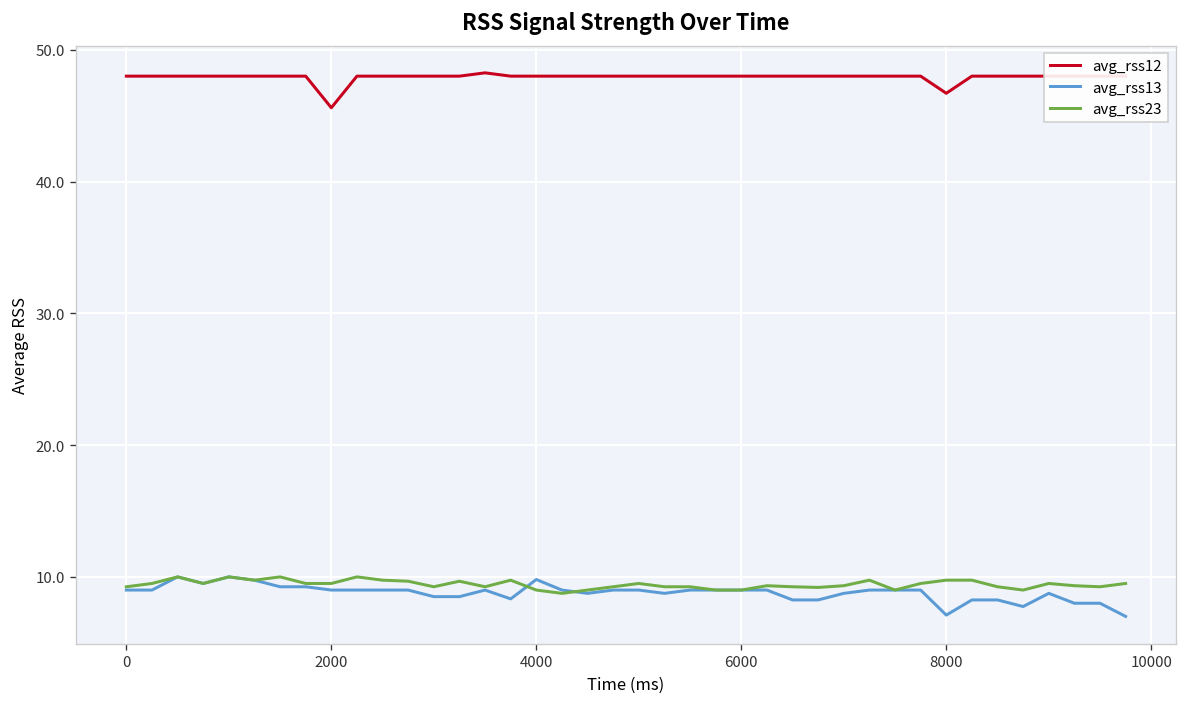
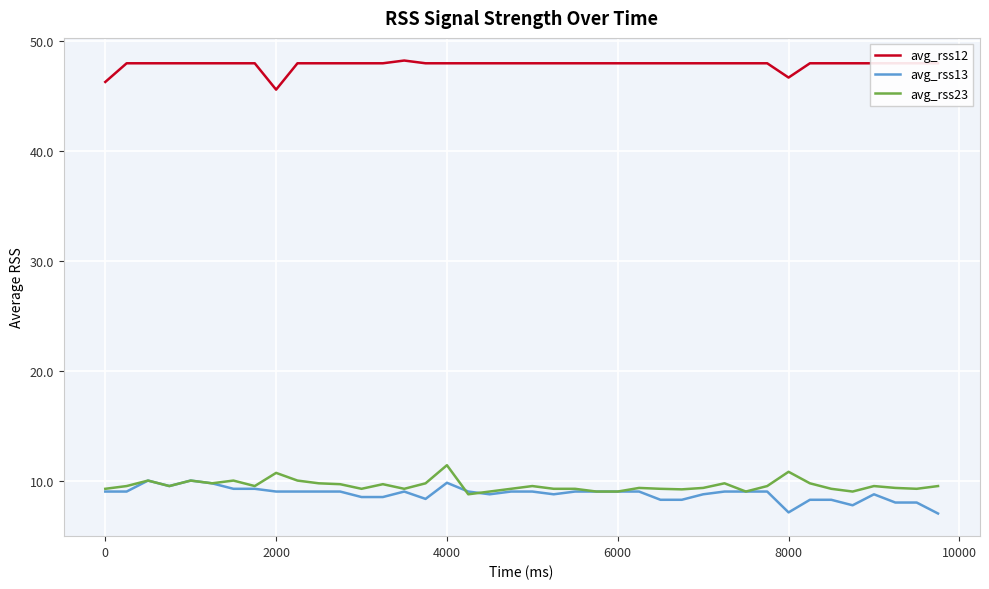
  {
    "avg_rss12": {
-     "0": 48.0,
+     "0": 46.3,
      "2000": 45.6,
      "4000": 48.0,
      "6000": 48.0,
      "8000": 46.7
    },
    "avg_rss13": {
      "0": 9.0,
      "2000": 9.0,
      "4000": 9.8,
      "8000": 7.1
    },
    "avg_rss23": {
      "0": 9.3,
-     "2000": 9.5,
-     "4000": 9.0,
-     "8000": 9.8
+     "2000": 10.7,
+     "4000": 11.4,
+     "8000": 10.8
    }
  }
